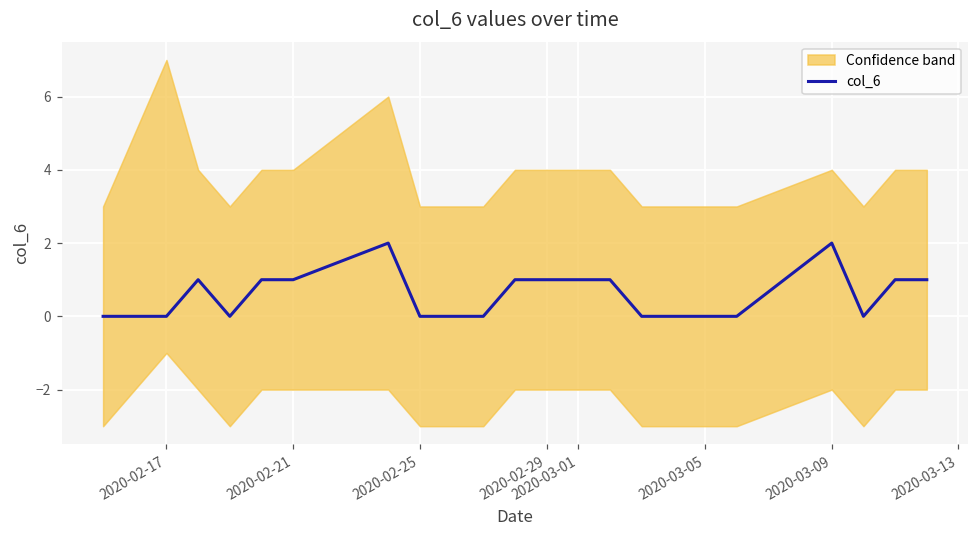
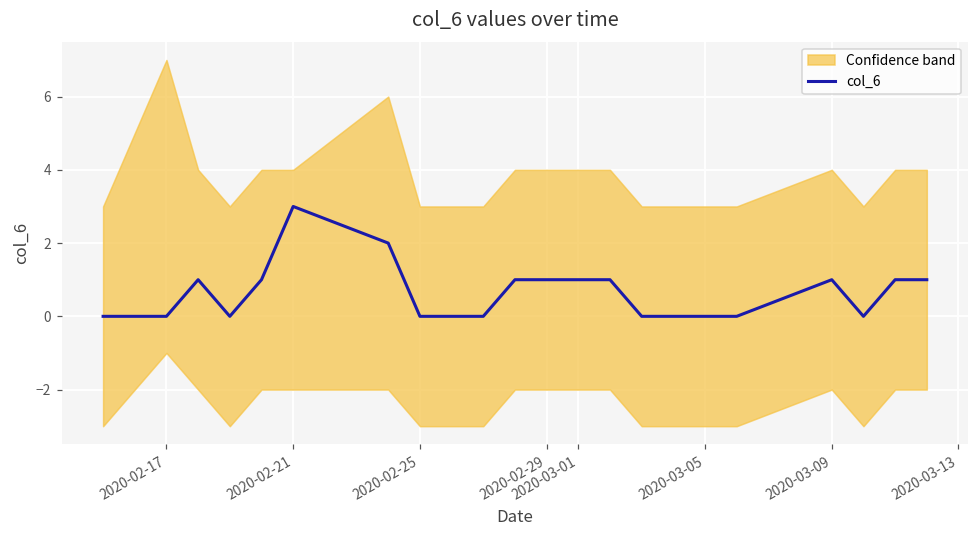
  {
    "col_6": {
      "2020-02-17": 0,
-     "2020-02-21": 1,
+     "2020-02-21": 3,
      "2020-02-25": 0,
      "2020-03-05": 0,
-     "2020-03-09": 2
+     "2020-03-09": 1
    }
  }
